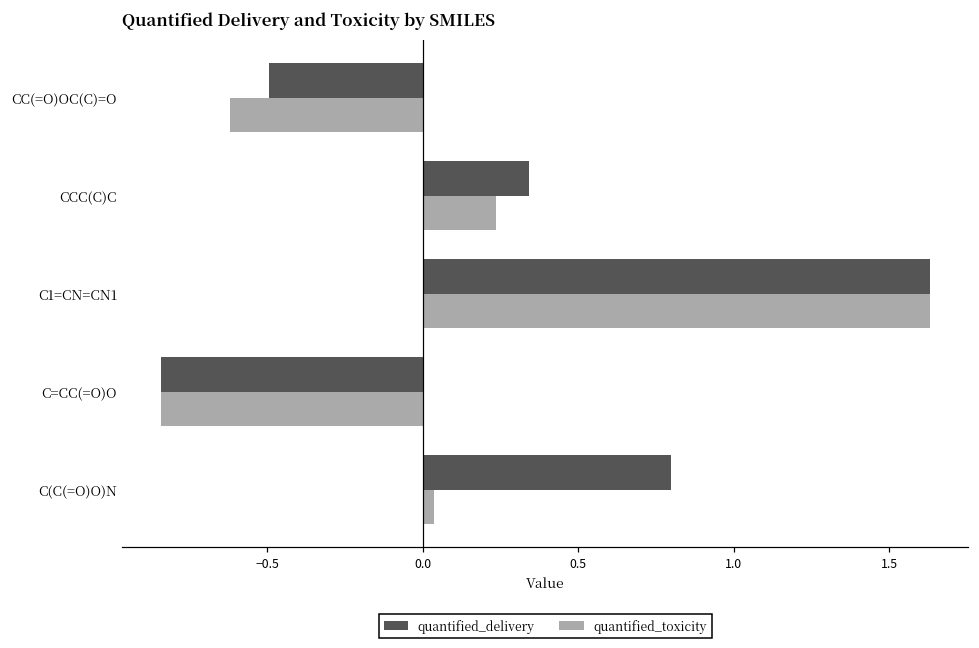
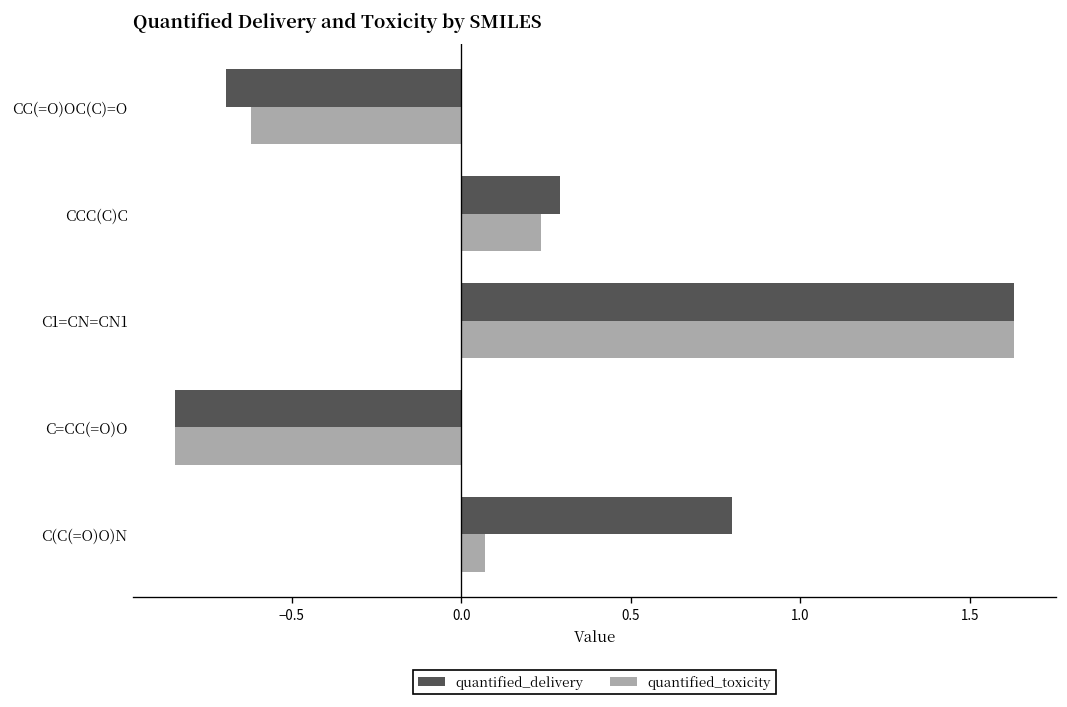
  {
    "quantified_delivery": {
-     "CC(=O)OC(C)=O": -0.49,
-     "CCC(C)C": 0.34,
+     "CC(=O)OC(C)=O": -0.69,
+     "CCC(C)C": 0.29,
      "C1=CN=CN1": 1.63,
      "C=CC(=O)O": -0.84,
      "C(C(=O)O)N": 0.80
    },
    "quantified_toxicity": {
      "CC(=O)OC(C)=O": -0.62,
      "CCC(C)C": 0.24,
      "C1=CN=CN1": 1.63,
      "C=CC(=O)O": -0.84,
-     "C(C(=O)O)N": 0.04
+     "C(C(=O)O)N": 0.07
    }
  }
